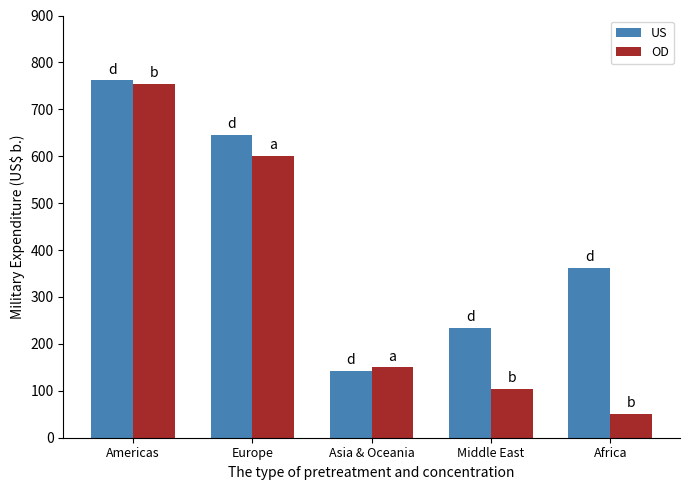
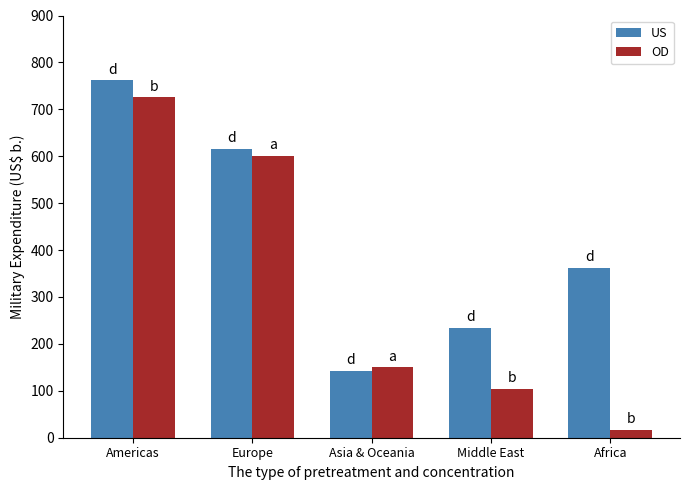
  {
    "US": {
      "Americas": 760,
-     "Europe": 650,
+     "Europe": 620,
      "Asia & Oceania": 140,
      "Middle East": 230,
      "Africa": 360
    },
    "OD": {
-     "Americas": 750,
+     "Americas": 730,
      "Europe": 600,
      "Asia & Oceania": 150,
      "Middle East": 100,
-     "Africa": 50
+     "Africa": 20
    }
  }
